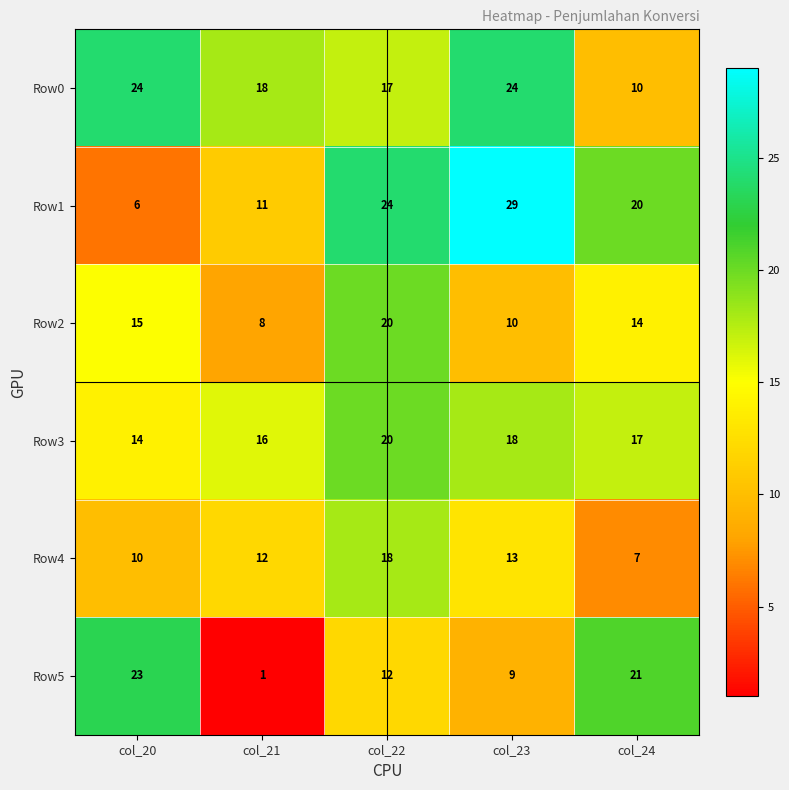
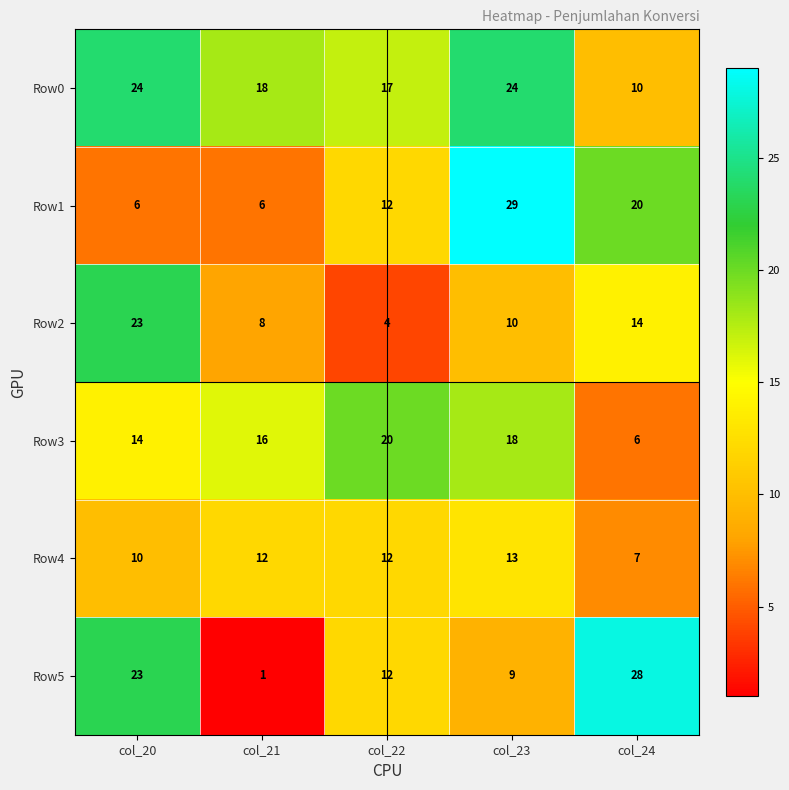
  {
    "Row0": {
      "col_20": 24,
      "col_21": 18,
      "col_22": 17,
      "col_23": 24,
      "col_24": 10
    },
    "Row1": {
      "col_20": 6,
-     "col_21": 11,
-     "col_22": 24,
+     "col_21": 6,
+     "col_22": 12,
      "col_23": 29,
      "col_24": 20
    },
    "Row2": {
-     "col_20": 15,
+     "col_20": 23,
      "col_21": 8,
-     "col_22": 20,
+     "col_22": 4,
      "col_23": 10,
      "col_24": 14
    },
    "Row3": {
      "col_20": 14,
      "col_21": 16,
      "col_22": 20,
      "col_23": 18,
-     "col_24": 17
+     "col_24": 6
    },
    "Row4": {
      "col_20": 10,
      "col_21": 12,
-     "col_22": 18,
+     "col_22": 12,
      "col_23": 13,
      "col_24": 7
    },
    "Row5": {
      "col_20": 23,
      "col_21": 1,
      "col_22": 12,
      "col_23": 9,
-     "col_24": 21
+     "col_24": 28
    }
  }
